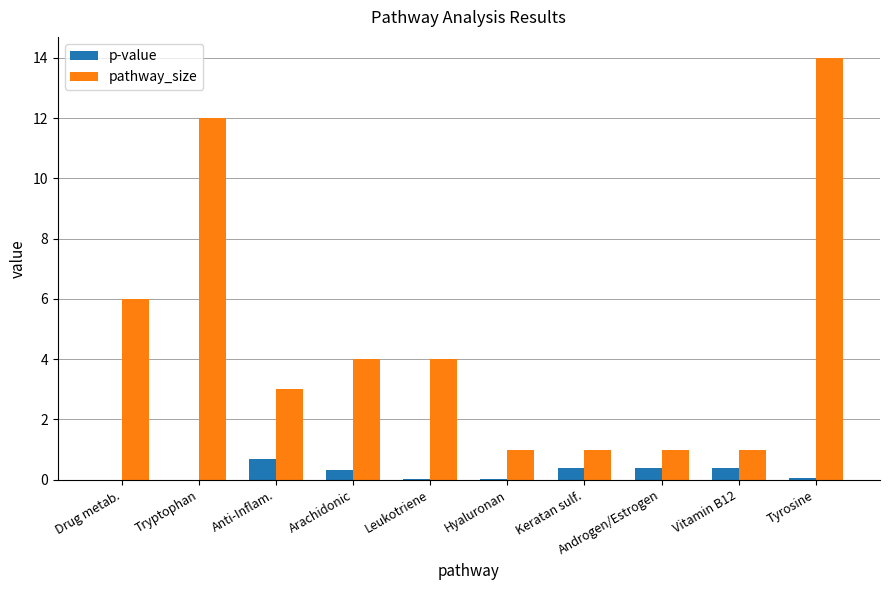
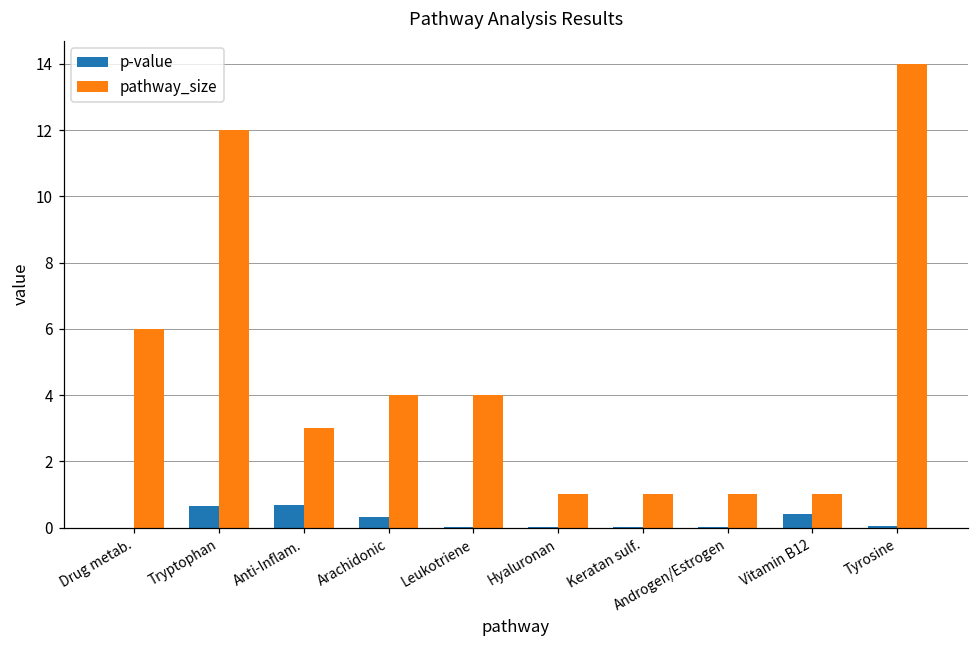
  {
    "p-value": {
-     "Tryptophan": 0.0,
+     "Tryptophan": 0.7,
      "Anti-Inflam.": 0.7,
      "Arachidonic": 0.3,
-     "Keratan sulf.": 0.4,
-     "Androgen/Estrogen": 0.4,
+     "Keratan sulf.": 0.0,
+     "Androgen/Estrogen": 0.0,
      "Vitamin B12": 0.4
    },
    "pathway_size": {
      "Drug metab.": 6.0,
      "Tryptophan": 12.0,
      "Anti-Inflam.": 3.0,
      "Arachidonic": 4.0,
      "Leukotriene": 4.0,
      "Hyaluronan": 1.0,
      "Keratan sulf.": 1.0,
      "Androgen/Estrogen": 1.0,
      "Vitamin B12": 1.0,
      "Tyrosine": 14.0
    }
  }
